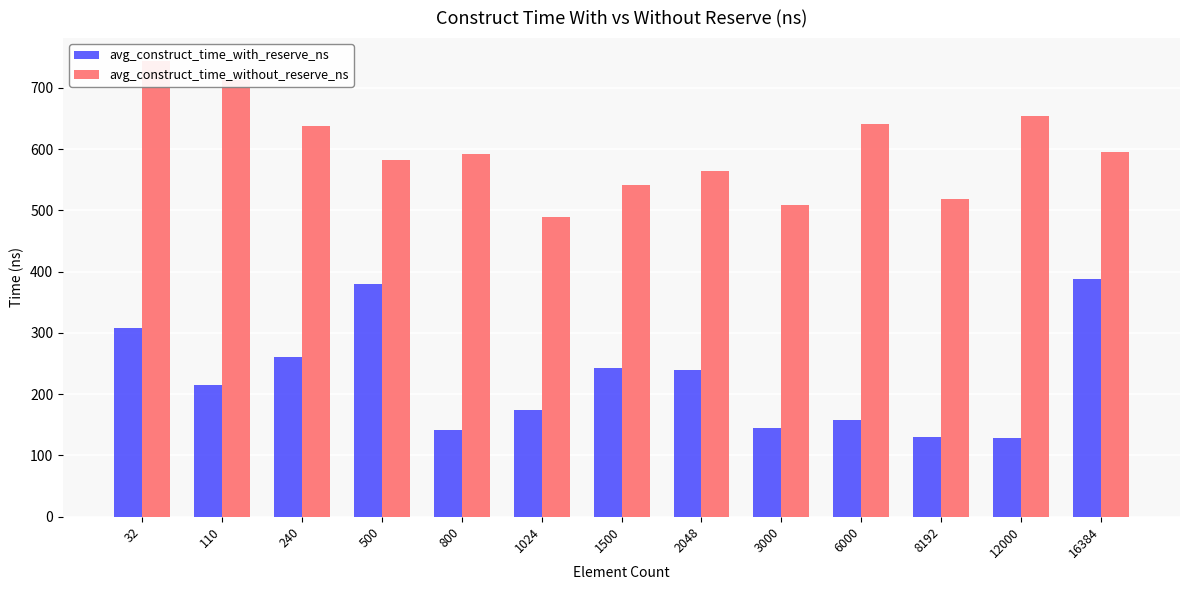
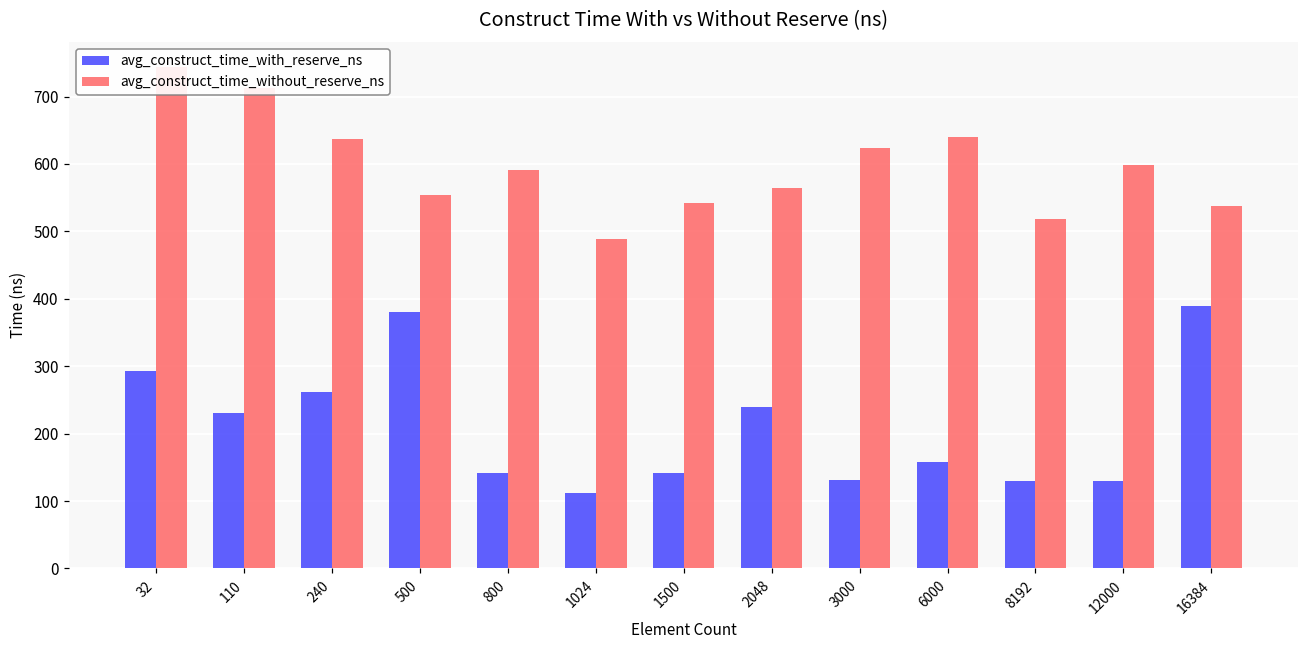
  {
    "avg_construct_time_with_reserve_ns": {
-     "32": 310,
-     "110": 220,
+     "32": 290,
+     "110": 230,
      "240": 260,
      "500": 380,
      "800": 140,
-     "1024": 170,
-     "1500": 240,
+     "1024": 110,
+     "1500": 140,
      "2048": 240,
-     "3000": 150,
+     "3000": 130,
      "6000": 160,
      "8192": 130,
      "12000": 130,
      "16384": 390
    },
    "avg_construct_time_without_reserve_ns": {
      "240": 640,
-     "500": 580,
+     "500": 550,
      "800": 590,
      "1024": 490,
      "1500": 540,
      "2048": 560,
-     "3000": 510,
+     "3000": 620,
      "6000": 640,
      "8192": 520,
-     "12000": 650,
-     "16384": 600
+     "12000": 600,
+     "16384": 540
    }
  }
